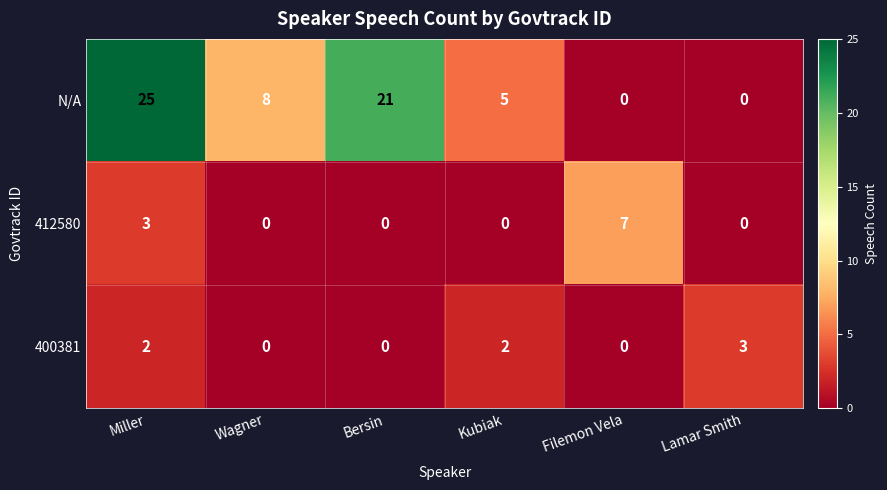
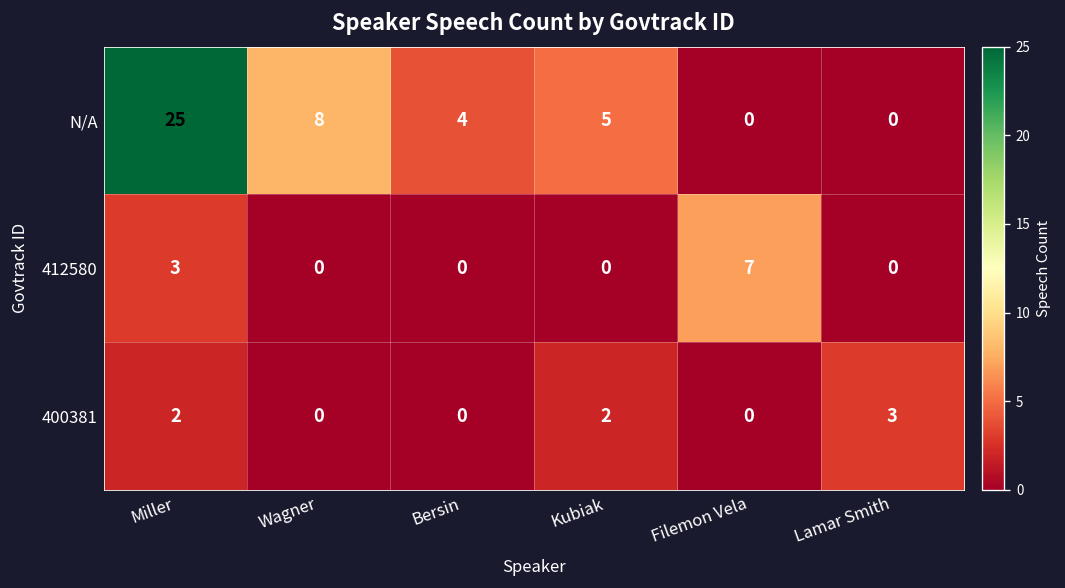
  {
    "N/A": {
      "Miller": 25,
      "Wagner": 8,
-     "Bersin": 21,
+     "Bersin": 4,
      "Kubiak": 5,
      "Filemon Vela": 0,
      "Lamar Smith": 0
    },
    "412580": {
      "Miller": 3,
      "Wagner": 0,
      "Bersin": 0,
      "Kubiak": 0,
      "Filemon Vela": 7,
      "Lamar Smith": 0
    },
    "400381": {
      "Miller": 2,
      "Wagner": 0,
      "Bersin": 0,
      "Kubiak": 2,
      "Filemon Vela": 0,
      "Lamar Smith": 3
    }
  }
